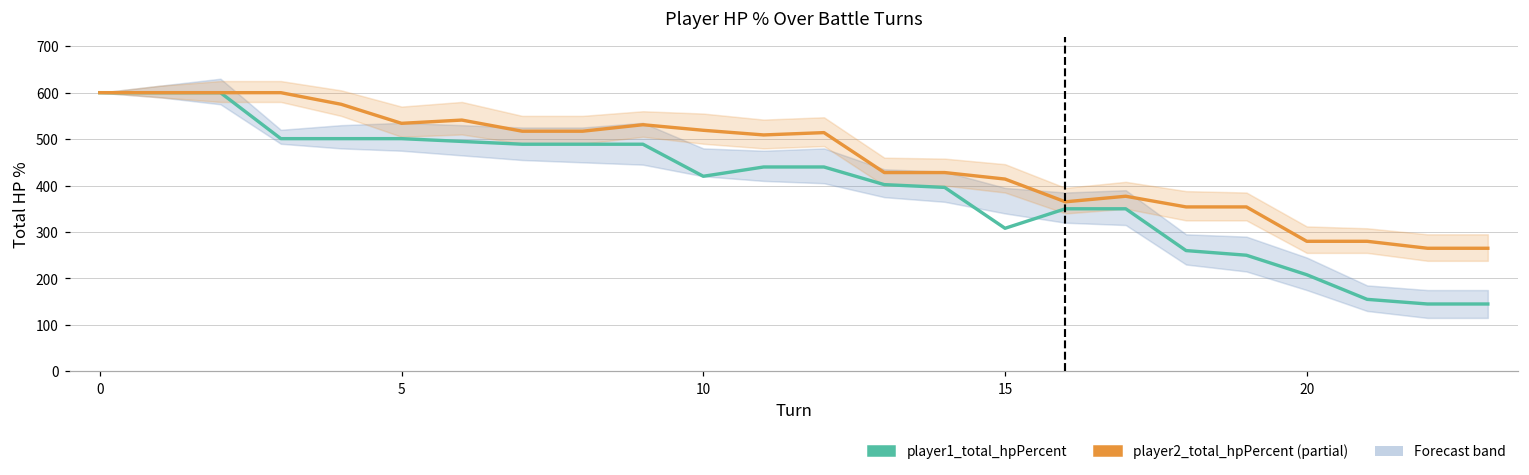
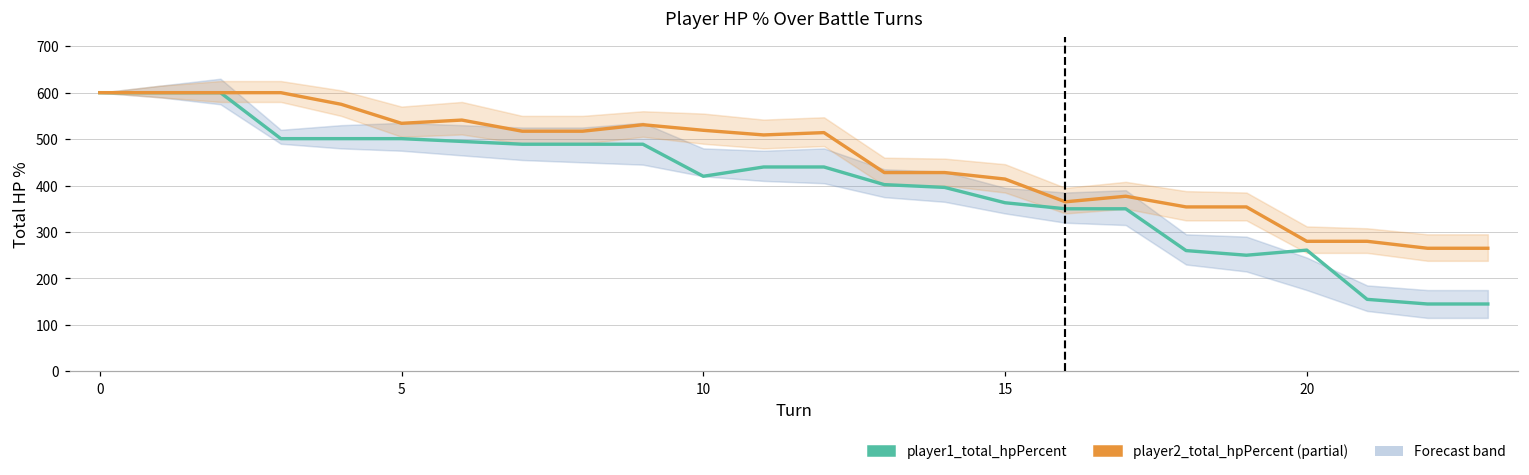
  {
    "player1_total_hpPercent": {
      "5": 500,
      "10": 420,
-     "15": 310,
-     "20": 210
+     "15": 360,
+     "20": 260
    }
  }
